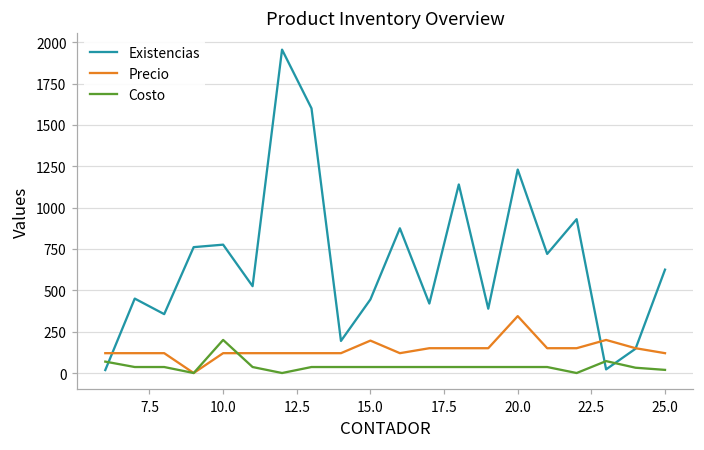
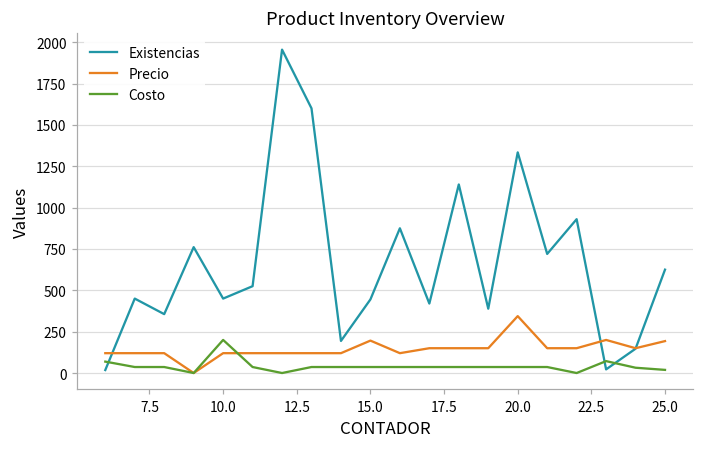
  {
    "Existencias": {
-     "10.0": 780,
+     "10.0": 450,
      "15.0": 450,
-     "20.0": 1230,
+     "20.0": 1330,
      "25.0": 630
    },
    "Precio": {
      "10.0": 120,
      "15.0": 200,
      "20.0": 340,
-     "25.0": 120
+     "25.0": 190
    },
    "Costo": {
      "10.0": 200,
      "15.0": 40,
      "20.0": 40,
      "25.0": 20
    }
  }
